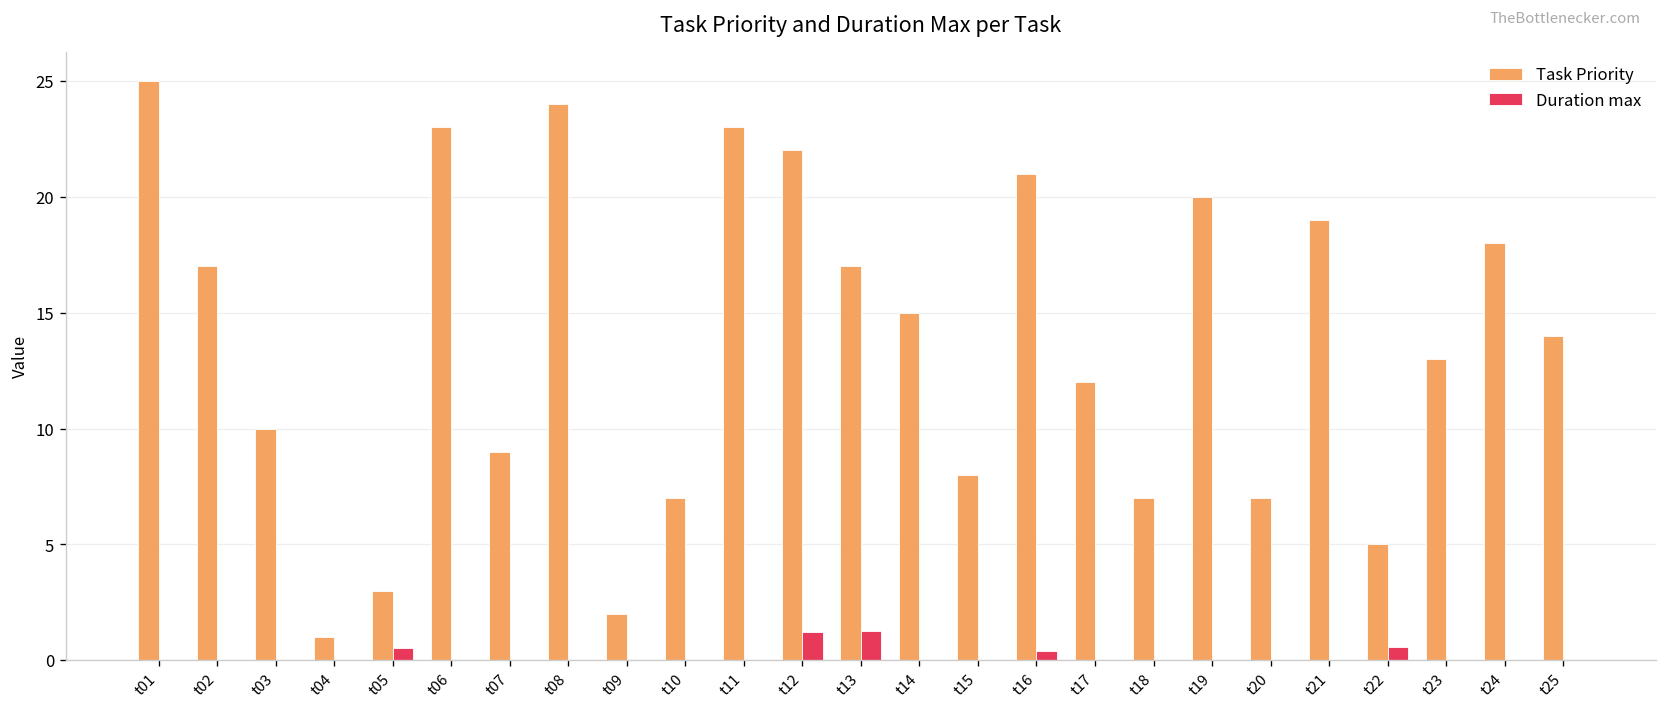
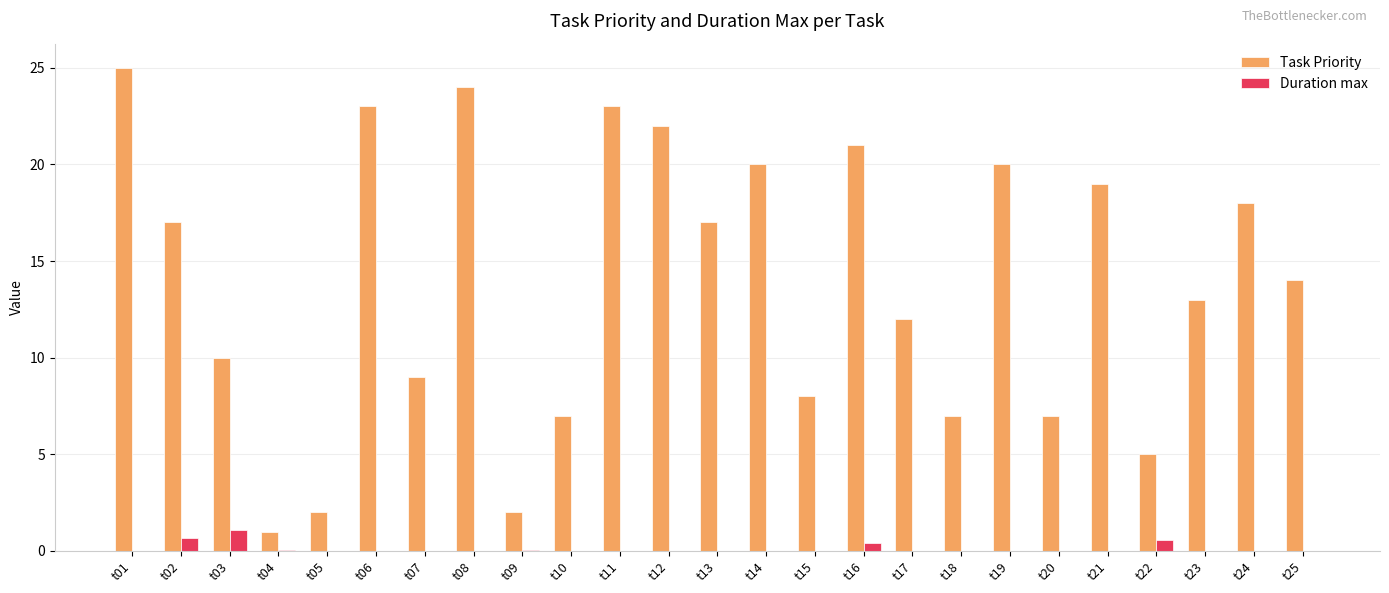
  {
    "Task Priority": {
      "t01": 25,
      "t02": 17,
      "t03": 10,
      "t04": 1,
-     "t05": 3,
+     "t05": 2,
      "t06": 23,
      "t07": 9,
      "t08": 24,
      "t09": 2,
      "t10": 7,
      "t11": 23,
      "t12": 22,
      "t13": 17,
-     "t14": 15,
+     "t14": 20,
      "t15": 8,
      "t16": 21,
      "t17": 12,
      "t18": 7,
      "t19": 20,
      "t20": 7,
      "t21": 19,
      "t22": 5,
      "t23": 13,
      "t24": 18,
      "t25": 14
    },
    "Duration max": {
-     "t02": 0.0,
-     "t03": 0.0,
-     "t05": 0.5,
-     "t12": 1.2,
-     "t13": 1.3,
+     "t02": 0.7,
+     "t03": 1.1,
+     "t05": 0.0,
+     "t12": 0.0,
+     "t13": 0.0,
      "t16": 0.4,
      "t22": 0.6
    }
  }
